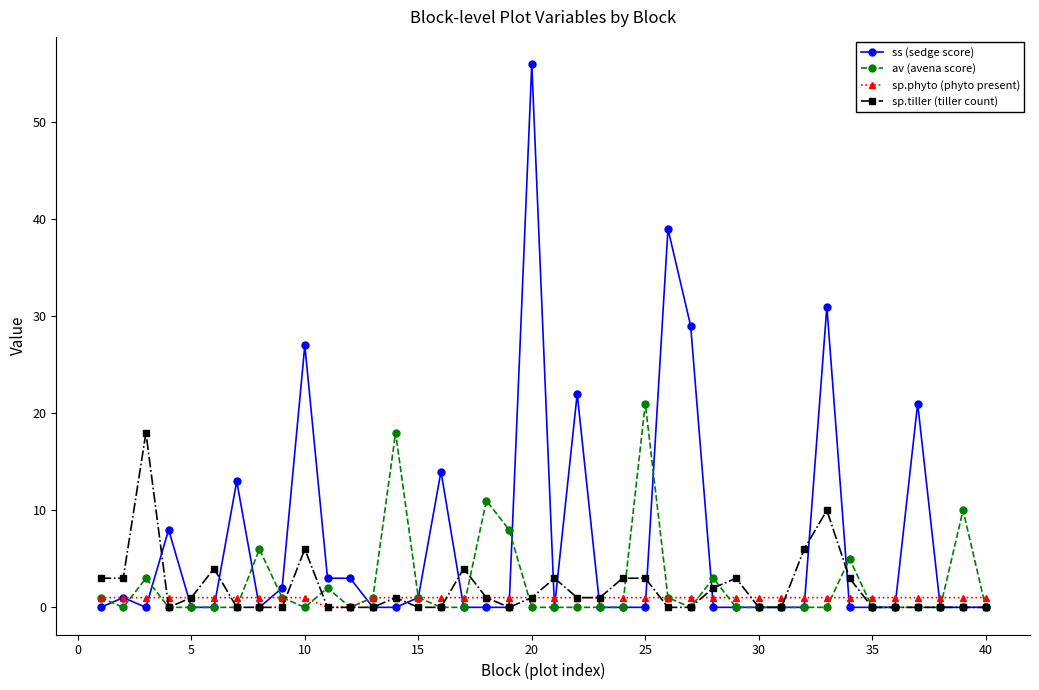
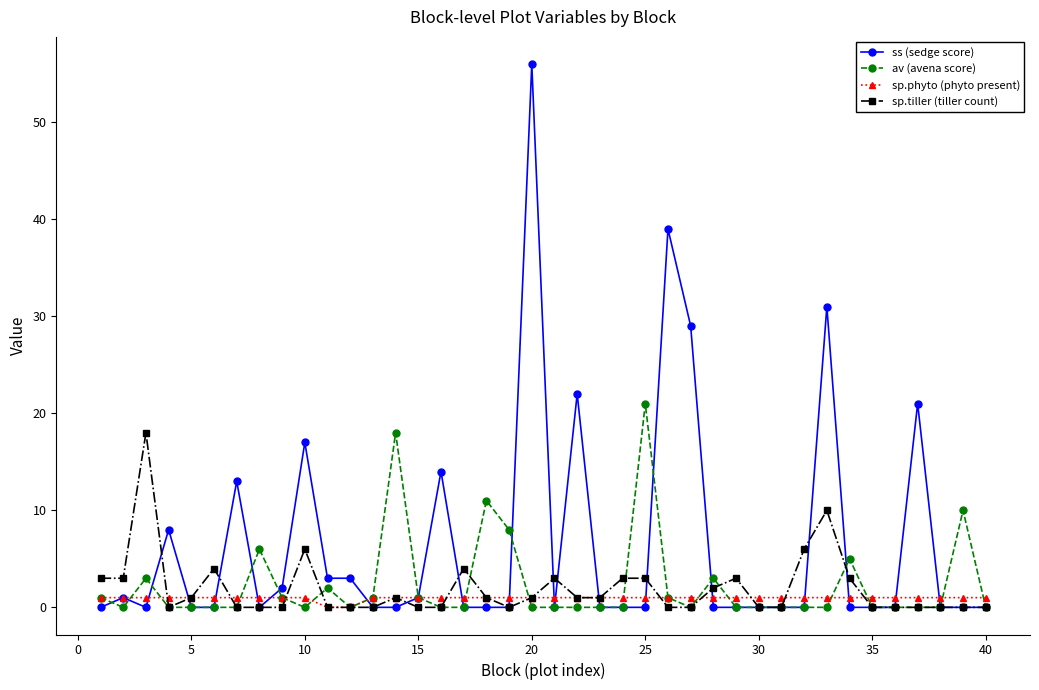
  {
    "ss (sedge score)": {
-     "10": 27,
+     "10": 17,
      "20": 56,
      "25": 0
    },
    "av (avena score)": {
      "10": 0,
      "20": 0,
      "25": 21
    },
    "sp.phyto (phyto present)": {
      "10": 1,
      "25": 1,
      "30": 1,
      "35": 1,
      "40": 1
    },
    "sp.tiller (tiller count)": {
      "10": 6,
      "15": 0,
      "25": 3
    }
  }
